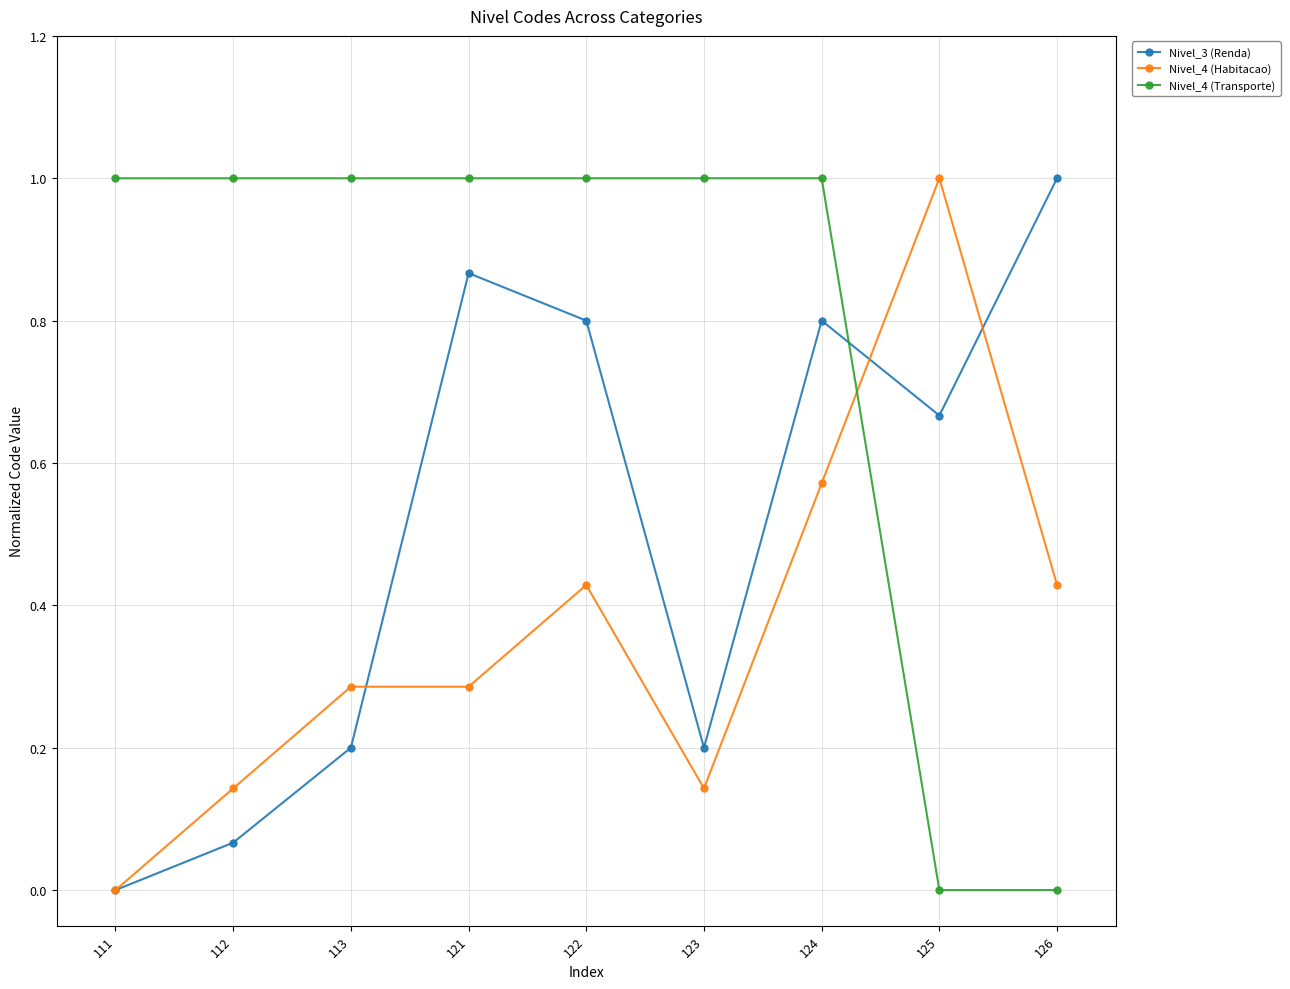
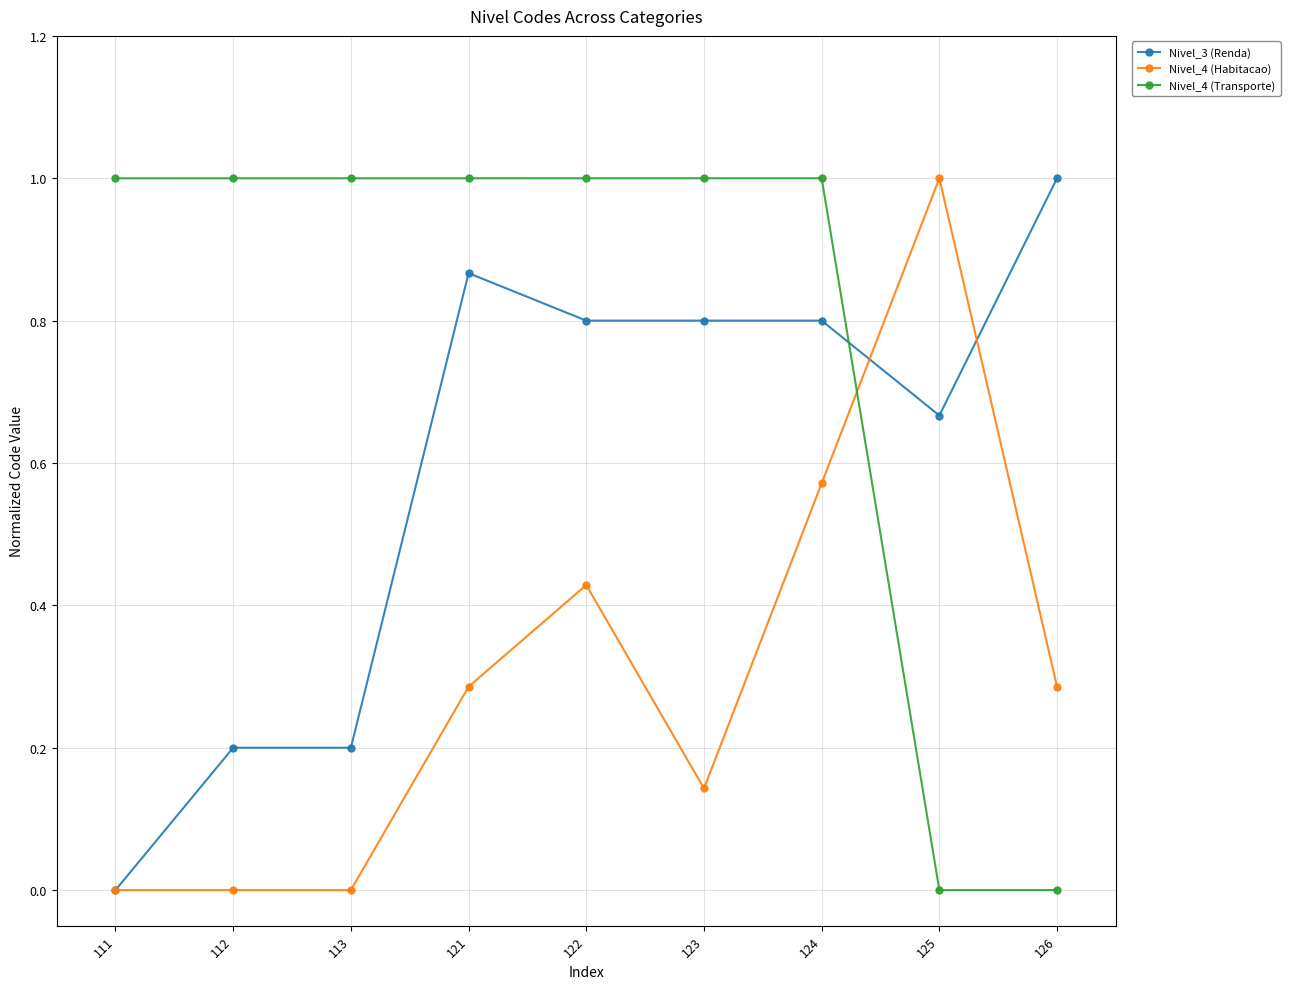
  {
    "Nivel_3 (Renda)": {
-     "112": 0.07,
+     "112": 0.20,
      "113": 0.20,
      "121": 0.87,
      "122": 0.80,
-     "123": 0.20,
+     "123": 0.80,
      "124": 0.80,
      "125": 0.67,
      "126": 1.00
    },
    "Nivel_4 (Habitacao)": {
-     "112": 0.14,
-     "113": 0.29,
+     "112": 0.00,
+     "113": 0.00,
      "121": 0.29,
      "122": 0.43,
      "123": 0.14,
      "124": 0.57,
      "125": 1.00,
-     "126": 0.43
+     "126": 0.29
    },
    "Nivel_4 (Transporte)": {
      "111": 1.00,
      "112": 1.00,
      "113": 1.00,
      "121": 1.00,
      "122": 1.00,
      "123": 1.00,
      "124": 1.00,
      "125": 0.00,
      "126": 0.00
    }
  }
